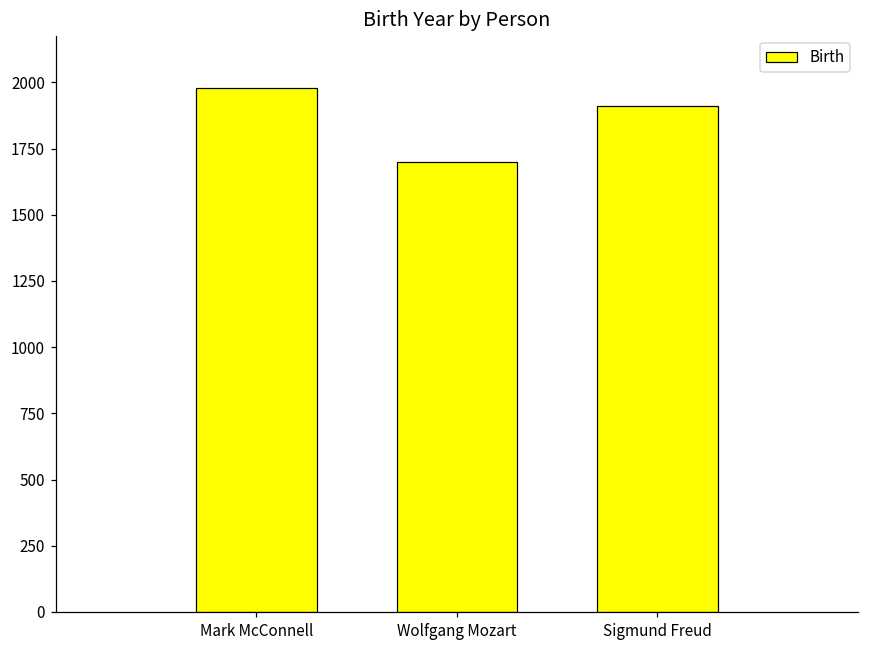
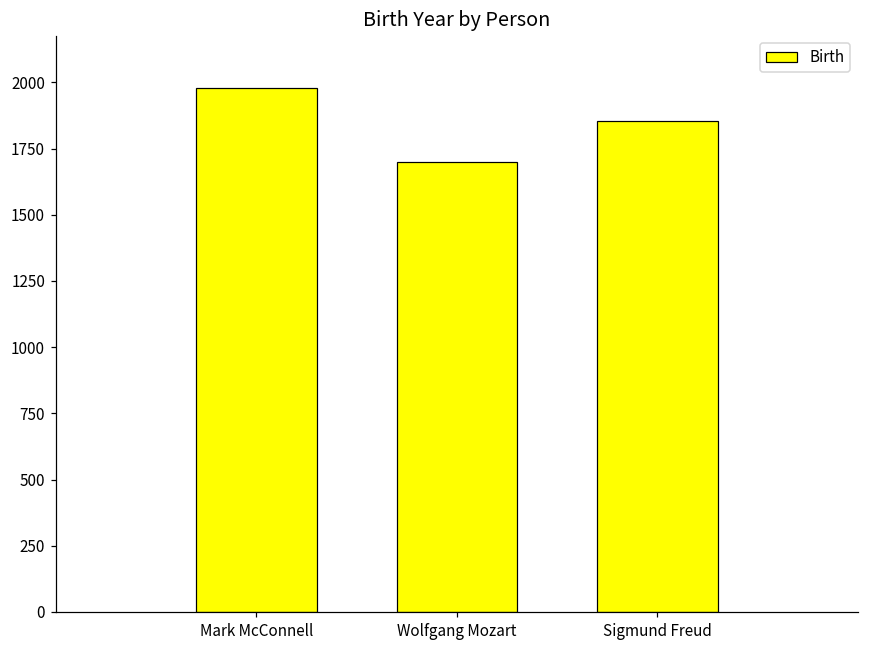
  {
    "Mark McConnell": 1980,
    "Wolfgang Mozart": 1700,
-   "Sigmund Freud": 1910
+   "Sigmund Freud": 1860
  }
